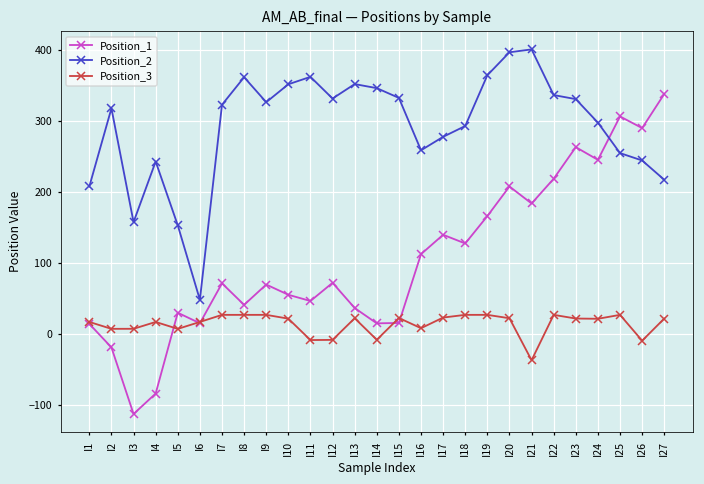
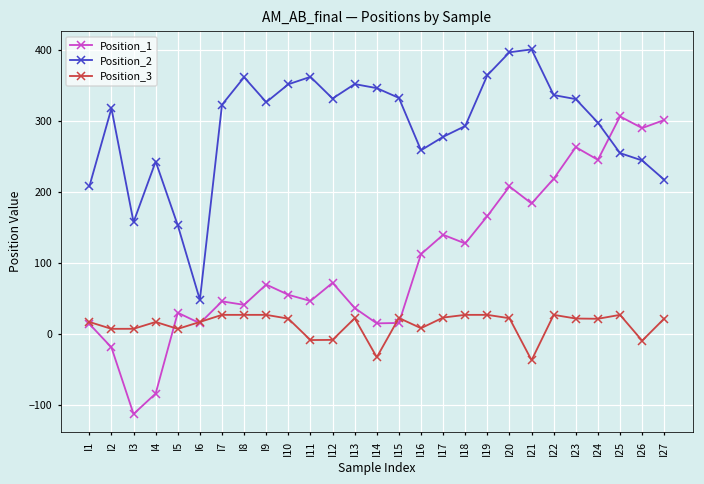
  {
    "Position_1": {
      "I2": -20,
      "I3": -110,
      "I4": -80,
      "I5": 30,
-     "I7": 70,
+     "I7": 50,
      "I8": 40,
      "I9": 70,
      "I10": 60,
      "I11": 50,
      "I12": 70,
      "I13": 40,
      "I14": 20,
      "I15": 20,
      "I16": 110,
      "I17": 140,
      "I18": 130,
      "I19": 170,
      "I20": 210,
      "I21": 180,
      "I22": 220,
      "I23": 260,
      "I24": 250,
      "I25": 310,
      "I26": 290,
-     "I27": 340
+     "I27": 300
    },
    "Position_2": {
      "I1": 210,
      "I2": 320,
      "I3": 160,
      "I4": 240,
      "I5": 150,
      "I6": 50,
      "I7": 320,
      "I8": 360,
      "I9": 330,
      "I10": 350,
      "I11": 360,
      "I12": 330,
      "I13": 350,
      "I14": 350,
      "I15": 330,
      "I16": 260,
      "I17": 280,
      "I18": 290,
      "I19": 360,
      "I20": 400,
      "I21": 400,
      "I22": 340,
      "I23": 330,
      "I24": 300,
      "I25": 260,
      "I26": 240,
      "I27": 220
    },
    "Position_3": {
      "I2": 10,
      "I3": 10,
      "I4": 20,
      "I5": 10,
      "I7": 30,
      "I8": 30,
      "I9": 30,
      "I10": 20,
      "I11": -10,
      "I12": -10,
      "I13": 20,
-     "I14": -10,
+     "I14": -30,
      "I15": 20,
      "I16": 10,
      "I17": 20,
      "I18": 30,
      "I19": 30,
      "I20": 20,
      "I21": -40,
      "I22": 30,
      "I23": 20,
      "I24": 20,
      "I25": 30,
      "I26": -10,
      "I27": 20
    }
  }
